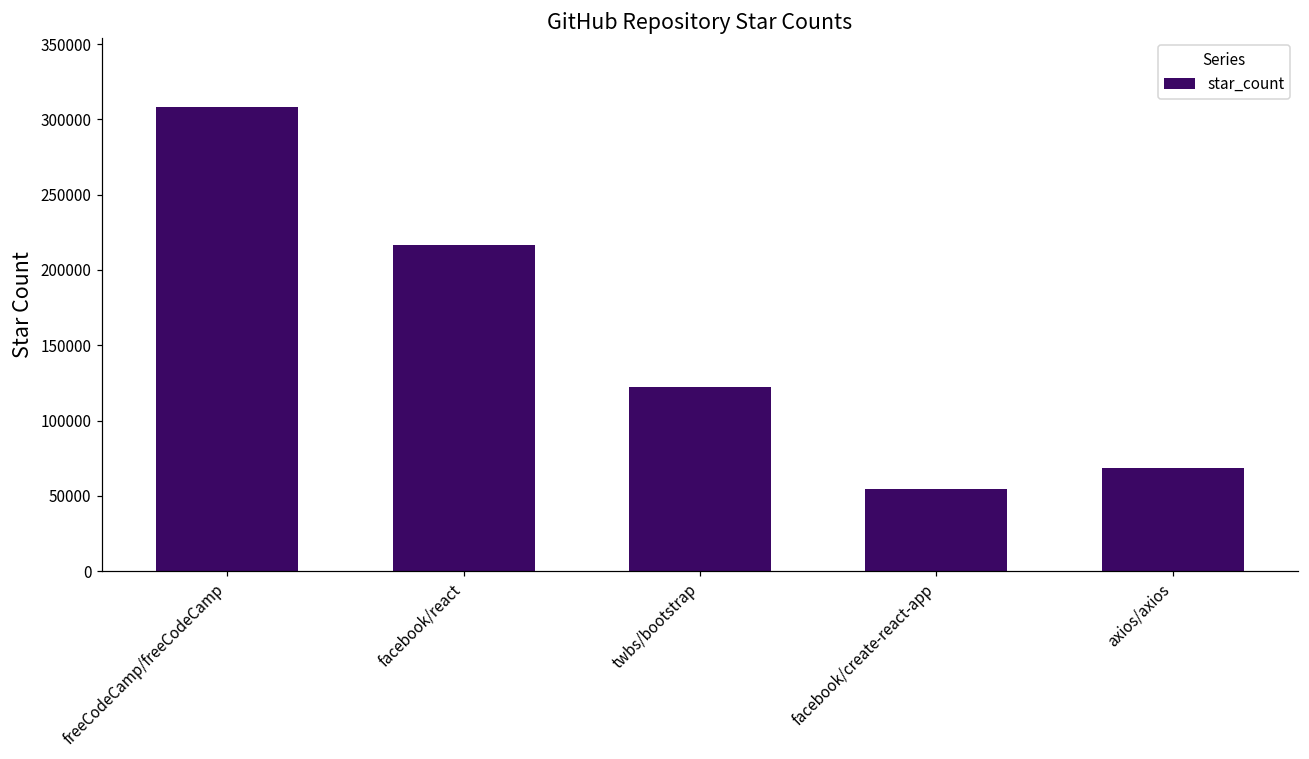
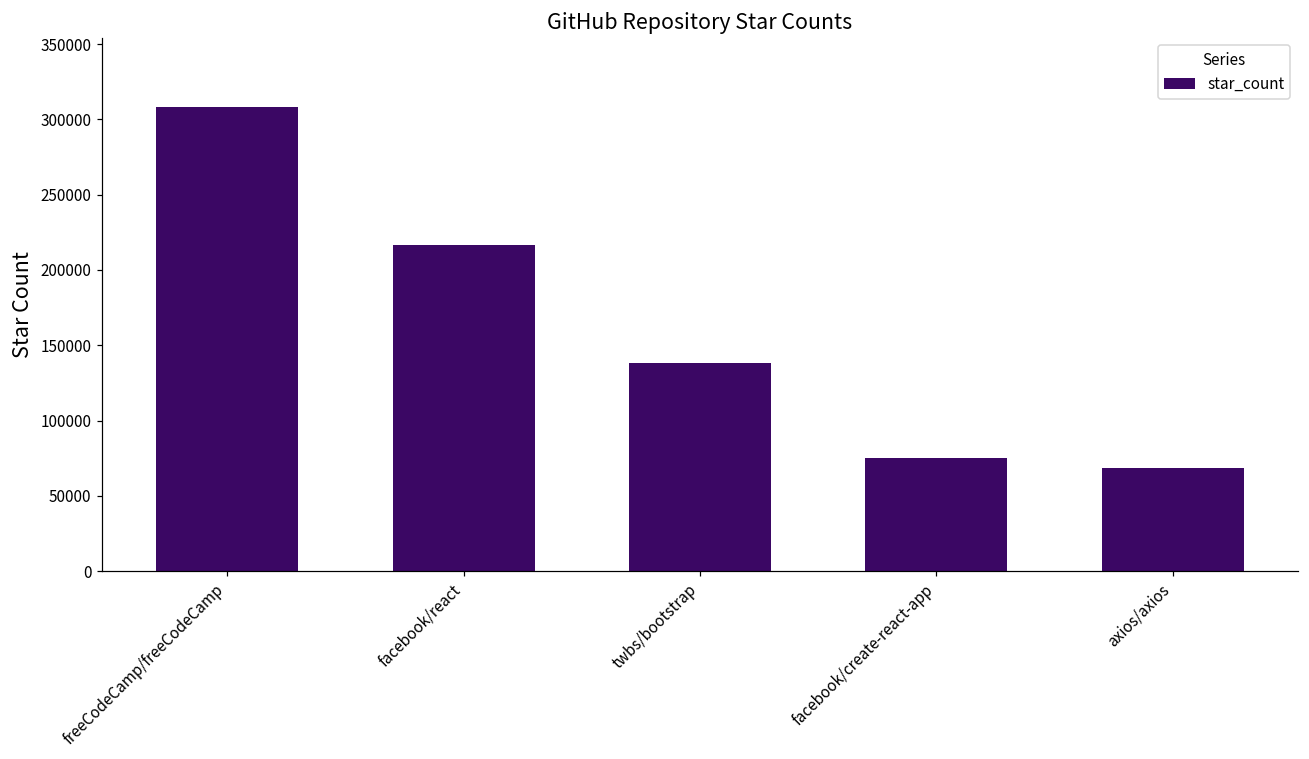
  {
    "freeCodeCamp/freeCodeCamp": 308000,
    "facebook/react": 217000,
-   "twbs/bootstrap": 122000,
-   "facebook/create-react-app": 54000,
+   "twbs/bootstrap": 138000,
+   "facebook/create-react-app": 75000,
    "axios/axios": 69000
  }
